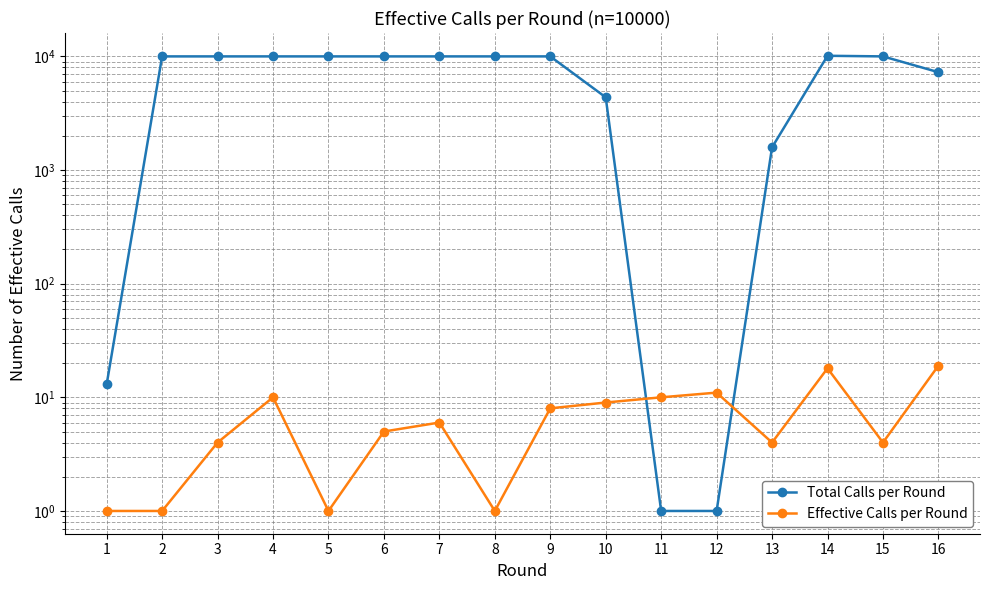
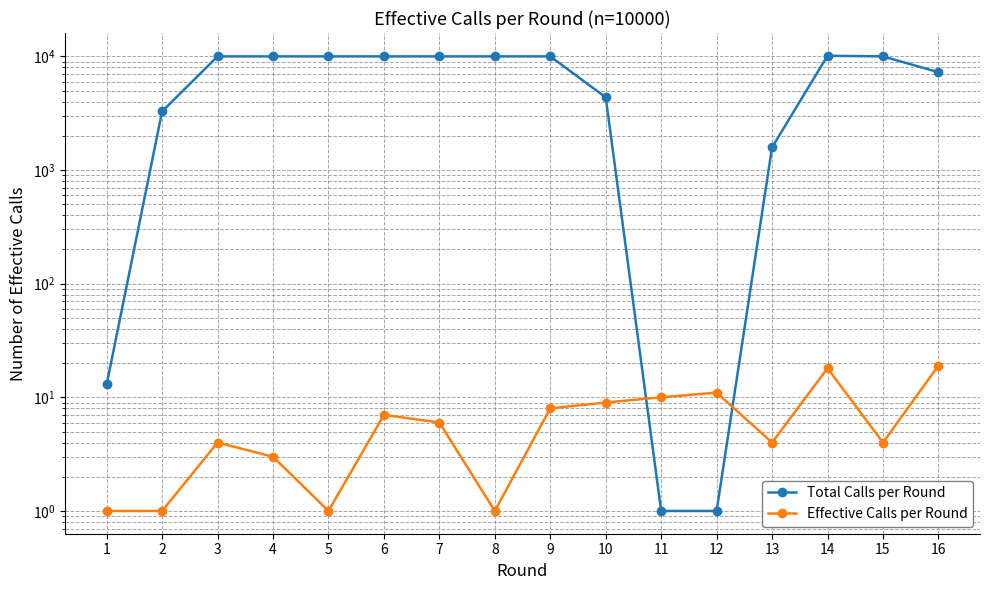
  {
    "Total Calls per Round": {
      "1": 13,
-     "2": 10000,
+     "2": 3300,
      "3": 10000,
      "4": 10000,
      "5": 10000,
      "6": 10000,
      "7": 10000,
      "8": 10000,
      "9": 10000,
      "10": 4400,
      "11": 1,
      "12": 1,
      "13": 1600,
      "14": 10000,
      "15": 10000,
      "16": 7000
    },
    "Effective Calls per Round": {
      "1": 1,
      "2": 1,
      "3": 4,
-     "4": 10,
+     "4": 3,
      "5": 1,
-     "6": 5,
+     "6": 7,
      "7": 6,
      "8": 1,
      "9": 8,
      "10": 9,
      "11": 10,
      "12": 11,
      "13": 4,
      "14": 18,
      "15": 4,
      "16": 19
    }
  }
